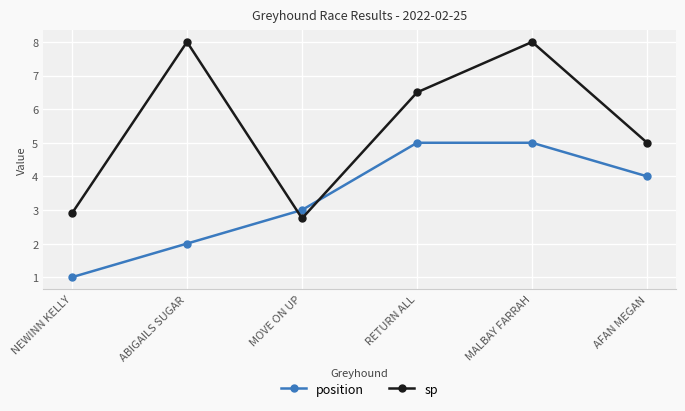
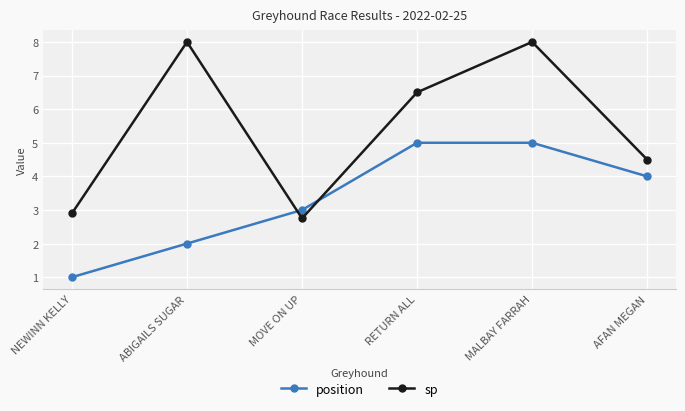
  {
    "position": {
      "NEWINN KELLY": 1.0,
      "ABIGAILS SUGAR": 2.0,
      "MOVE ON UP": 3.0,
      "RETURN ALL": 5.0,
      "MALBAY FARRAH": 5.0,
      "AFAN MEGAN": 4.0
    },
    "sp": {
      "NEWINN KELLY": 2.9,
      "ABIGAILS SUGAR": 8.0,
      "MOVE ON UP": 2.8,
      "RETURN ALL": 6.5,
      "MALBAY FARRAH": 8.0,
-     "AFAN MEGAN": 5.0
+     "AFAN MEGAN": 4.5
    }
  }
